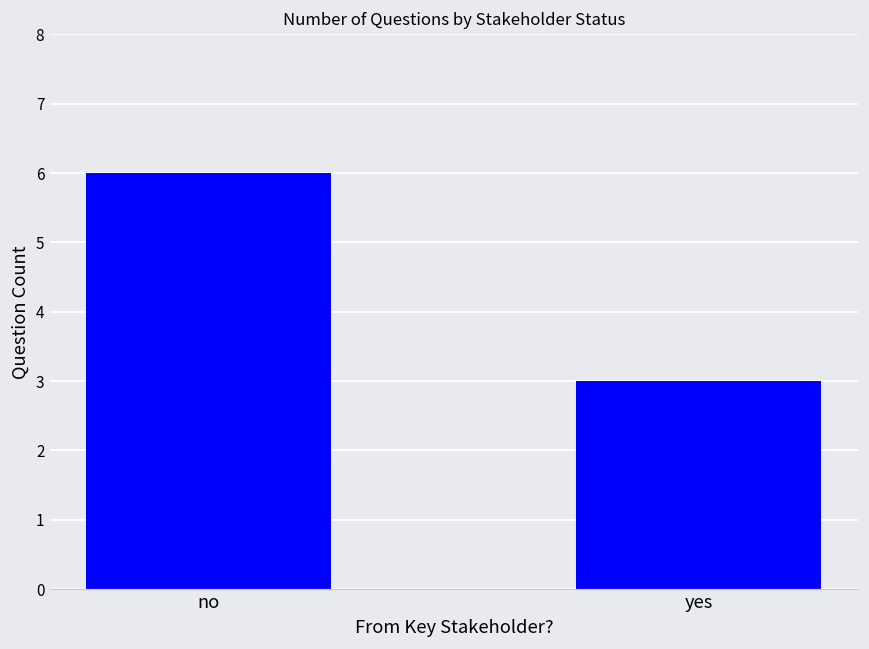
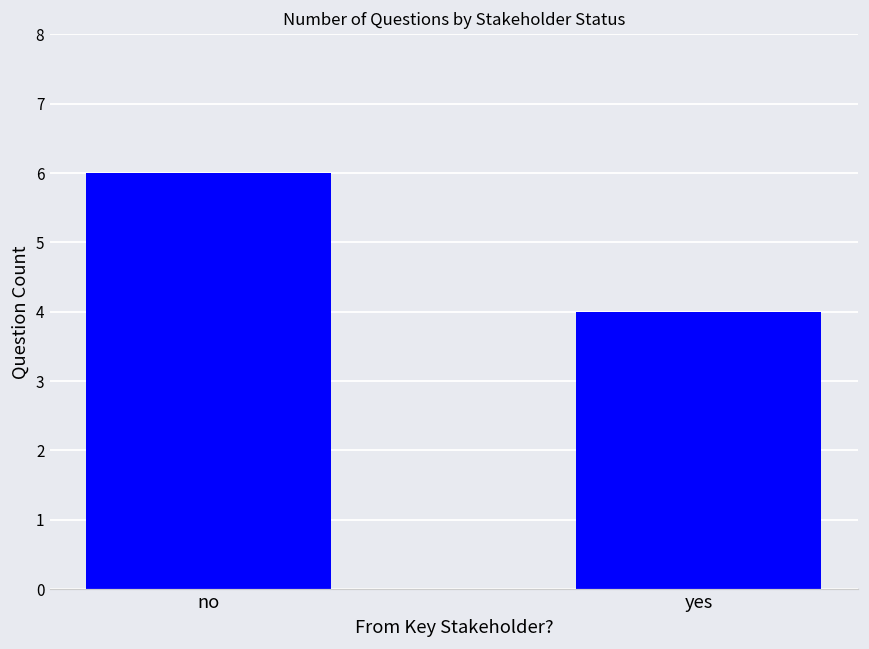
  {
    "no": 6,
-   "yes": 3
+   "yes": 4
  }
